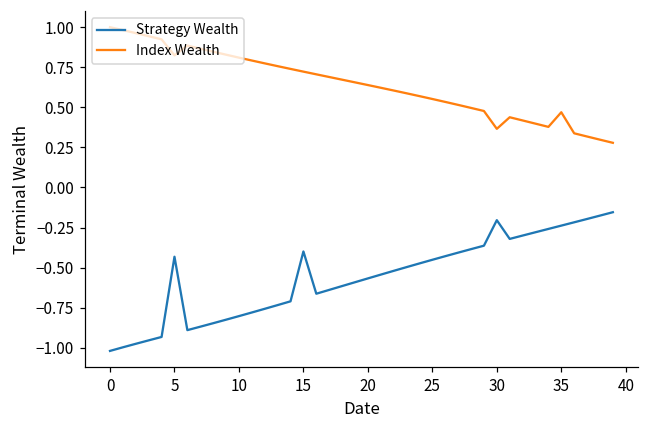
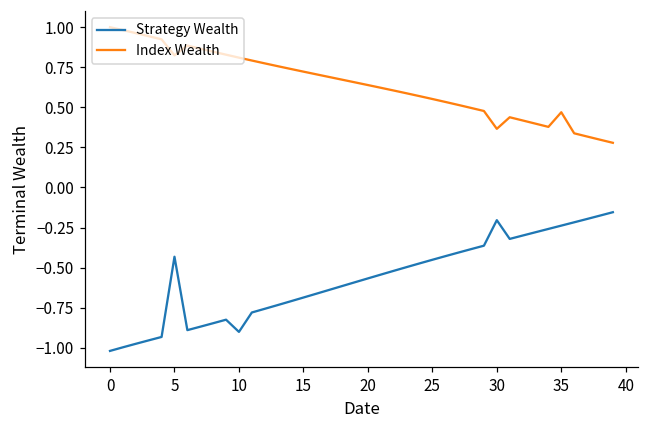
  {
    "Strategy Wealth": {
      "0": -1.02,
      "5": -0.43,
-     "10": -0.80,
-     "15": -0.40,
+     "10": -0.90,
+     "15": -0.69,
      "20": -0.57,
      "25": -0.45,
      "30": -0.20,
      "35": -0.24
    },
    "Index Wealth": {
      "15": 0.72,
      "20": 0.64,
      "25": 0.55,
      "30": 0.37,
      "35": 0.47
    }
  }
